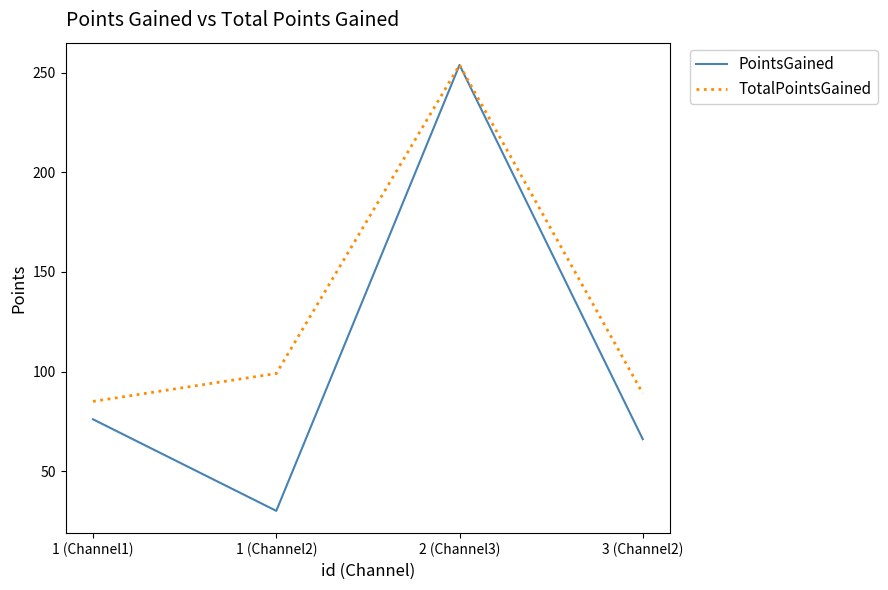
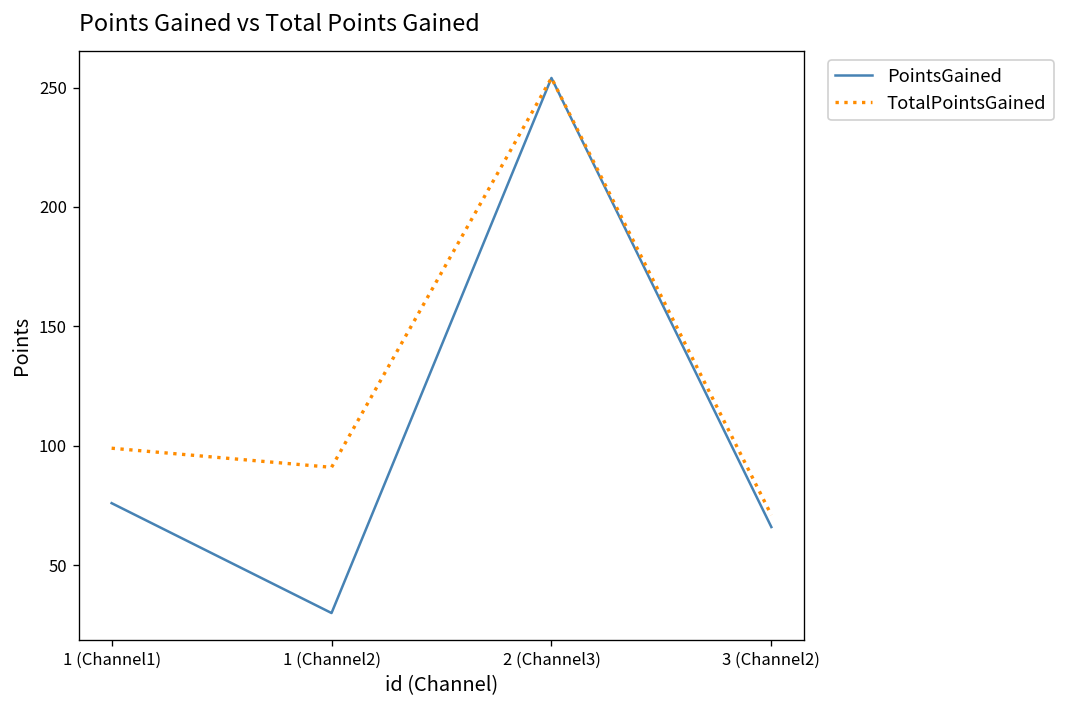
  {
    "PointsGained": {
      "1 (Channel1)": 76,
      "1 (Channel2)": 30,
      "3 (Channel2)": 66
    },
    "TotalPointsGained": {
-     "1 (Channel1)": 85,
-     "1 (Channel2)": 99,
-     "3 (Channel2)": 89
+     "1 (Channel1)": 99,
+     "1 (Channel2)": 91,
+     "3 (Channel2)": 71
    }
  }
